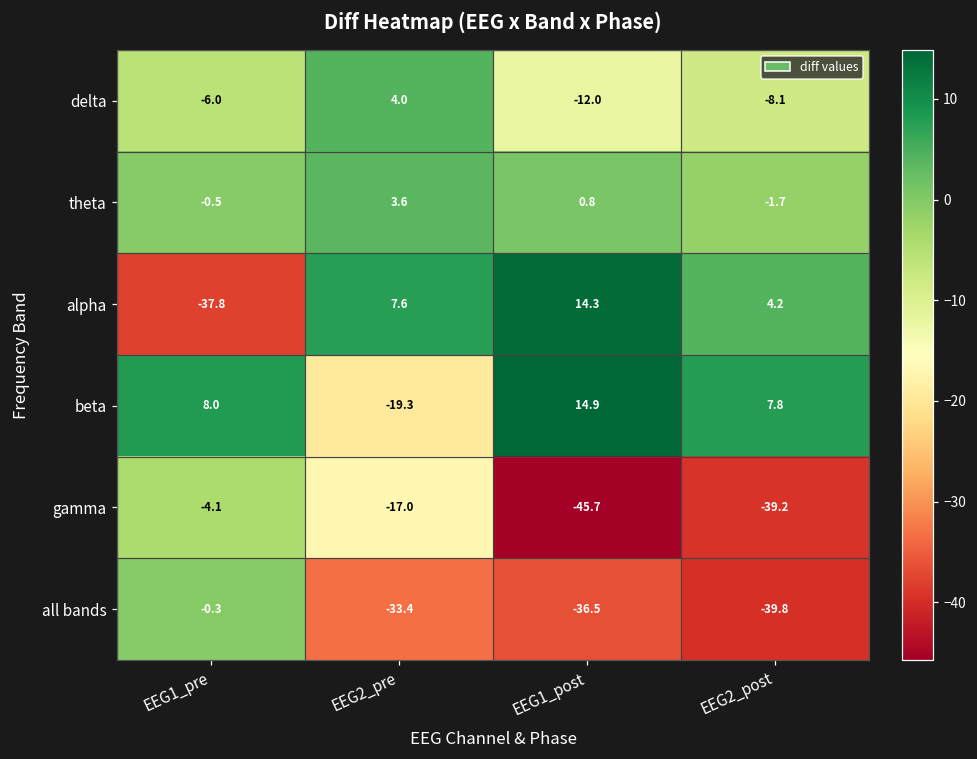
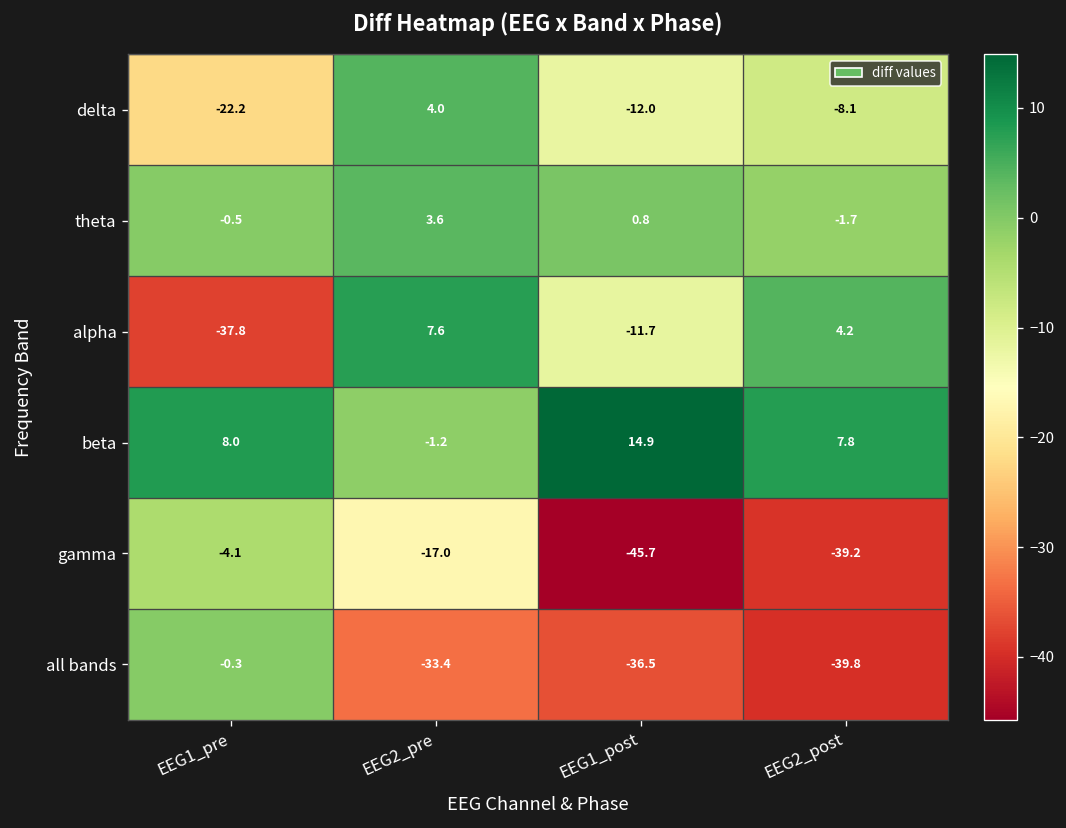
  {
    "delta": {
-     "EEG1_pre": -6.0,
+     "EEG1_pre": -22.2,
      "EEG2_pre": 4.0,
      "EEG1_post": -12.0,
      "EEG2_post": -8.1
    },
    "theta": {
      "EEG1_pre": -0.5,
      "EEG2_pre": 3.6,
      "EEG1_post": 0.8,
      "EEG2_post": -1.7
    },
    "alpha": {
      "EEG1_pre": -37.8,
      "EEG2_pre": 7.6,
-     "EEG1_post": 14.3,
+     "EEG1_post": -11.7,
      "EEG2_post": 4.2
    },
    "beta": {
      "EEG1_pre": 8.0,
-     "EEG2_pre": -19.3,
+     "EEG2_pre": -1.2,
      "EEG1_post": 14.9,
      "EEG2_post": 7.8
    },
    "gamma": {
      "EEG1_pre": -4.1,
      "EEG2_pre": -17.0,
      "EEG1_post": -45.7,
      "EEG2_post": -39.2
    },
    "all bands": {
      "EEG1_pre": -0.3,
      "EEG2_pre": -33.4,
      "EEG1_post": -36.5,
      "EEG2_post": -39.8
    }
  }
